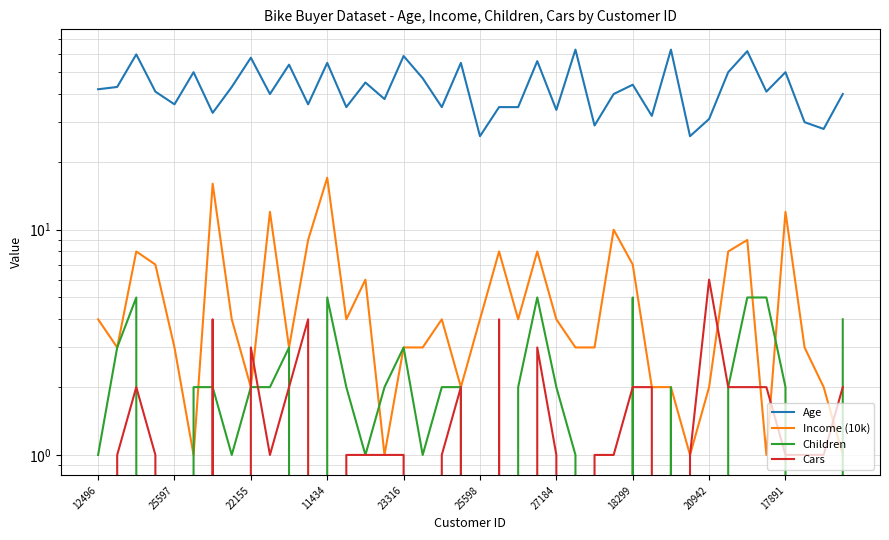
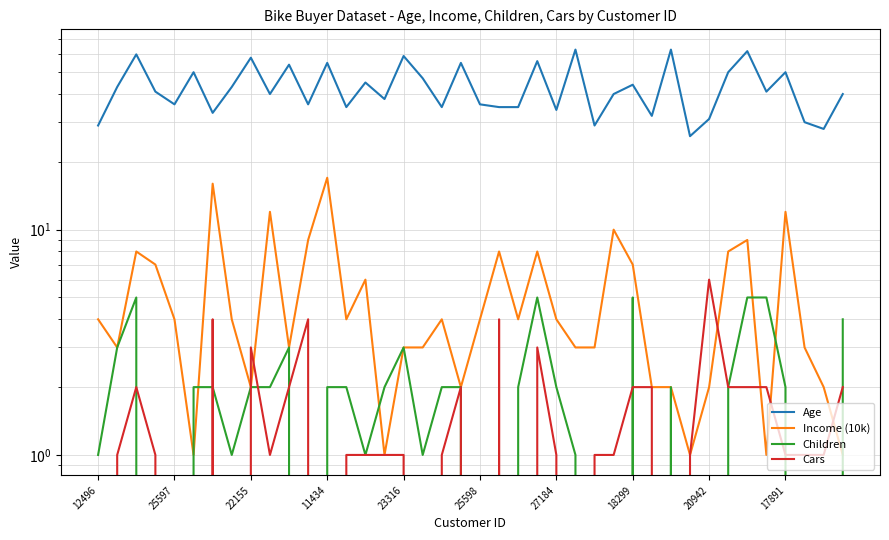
  {
    "Age": {
-     "12496": 42,
+     "12496": 29,
      "25597": 36,
      "22155": 58,
      "11434": 55,
      "23316": 59,
-     "25598": 26,
+     "25598": 36,
      "27184": 34,
      "18299": 44,
      "20942": 31,
      "17891": 50
    },
    "Income (10k)": {
      "12496": 4,
-     "25597": 3,
+     "25597": 4,
      "11434": 17,
      "25598": 4,
      "27184": 4,
      "18299": 7,
      "20942": 2,
      "17891": 12
    },
    "Children": {
      "12496": 1,
-     "11434": 5,
+     "11434": 2,
      "27184": 2,
      "18299": 5,
      "17891": 2
    },
    "Cars": {
      "22155": 3,
      "23316": 1,
      "27184": 1,
      "18299": 2,
      "20942": 6
    }
  }
